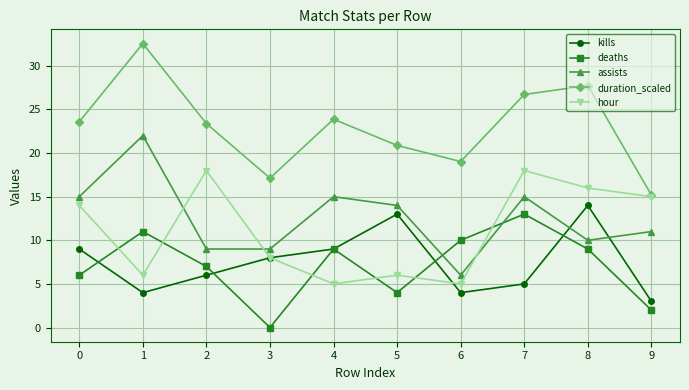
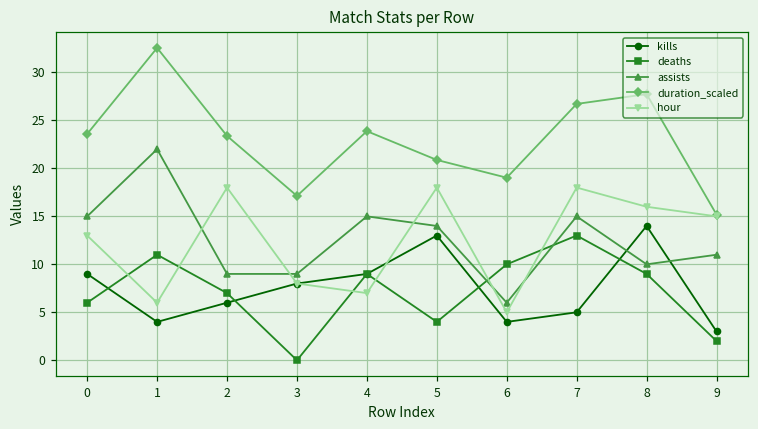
  {
    "hour": {
-     "0": 14,
+     "0": 13,
      "1": 6,
      "2": 18,
-     "4": 5,
-     "5": 6,
+     "4": 7,
+     "5": 18,
      "6": 5,
      "7": 18,
      "8": 16
    }
  }
